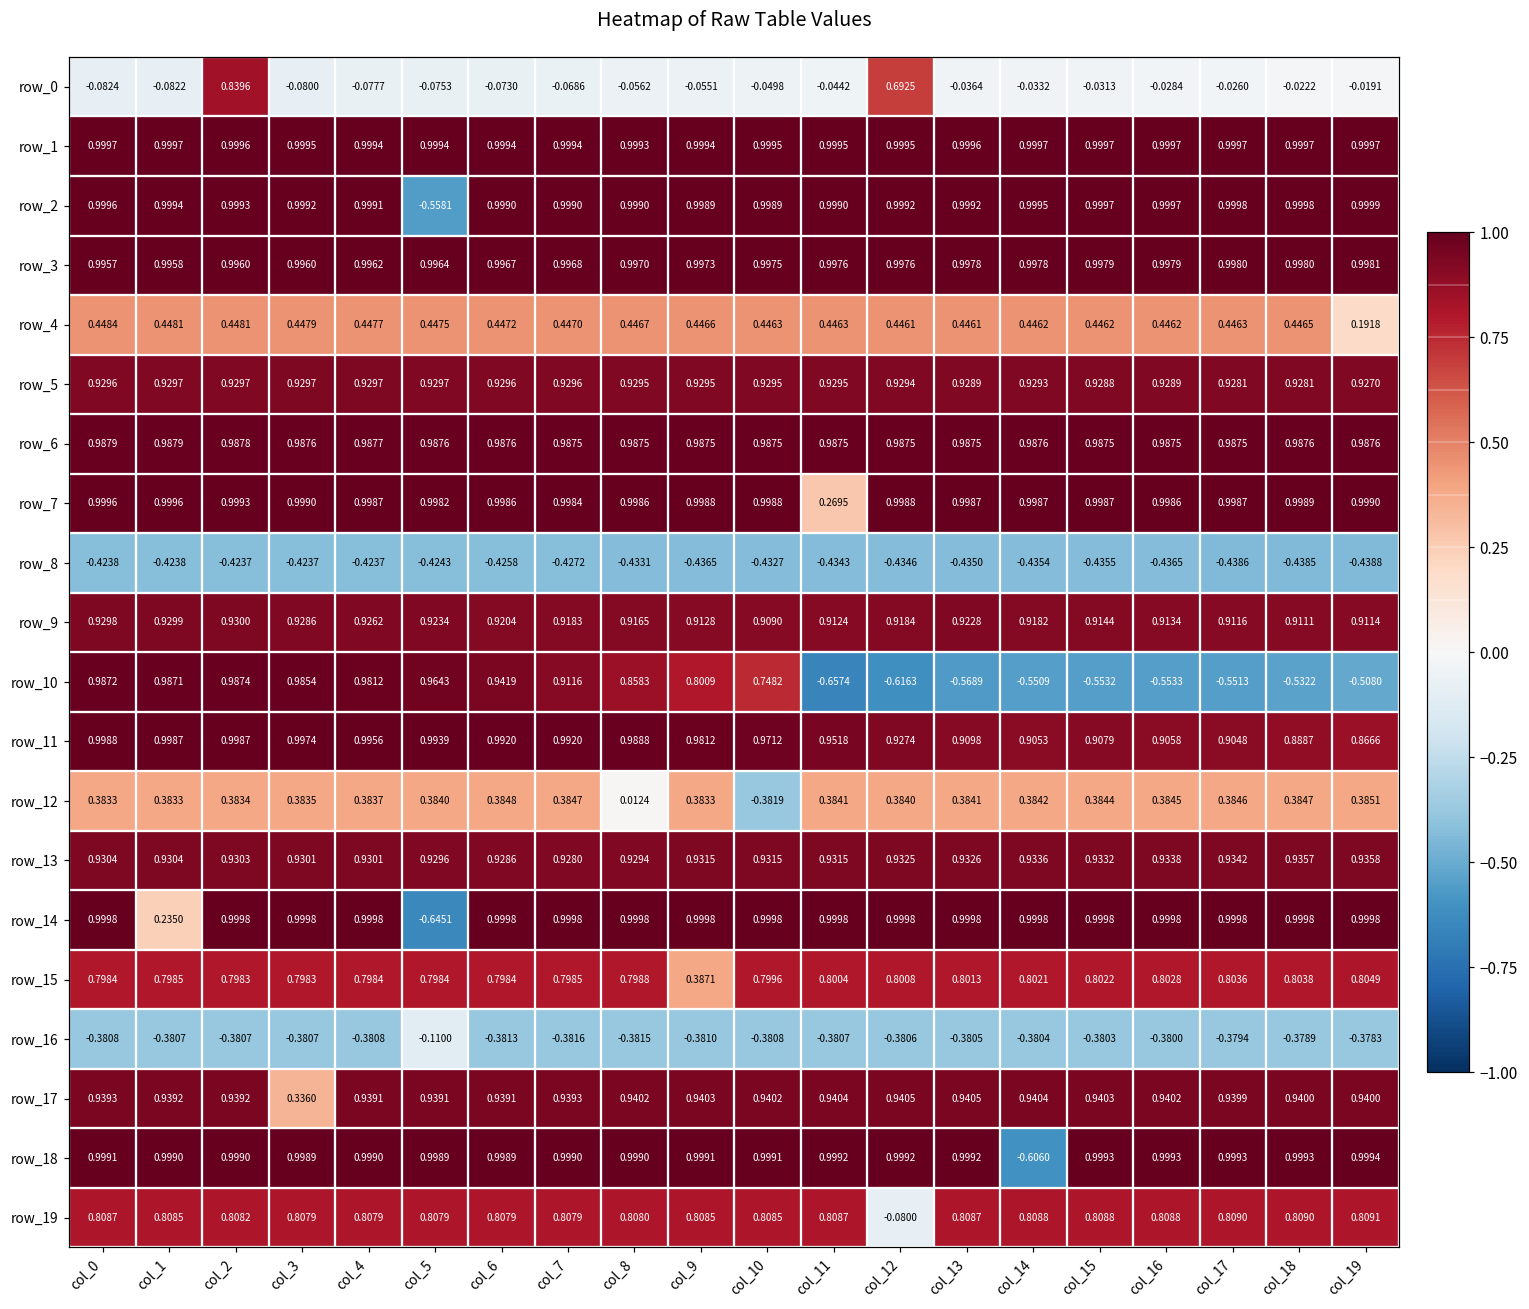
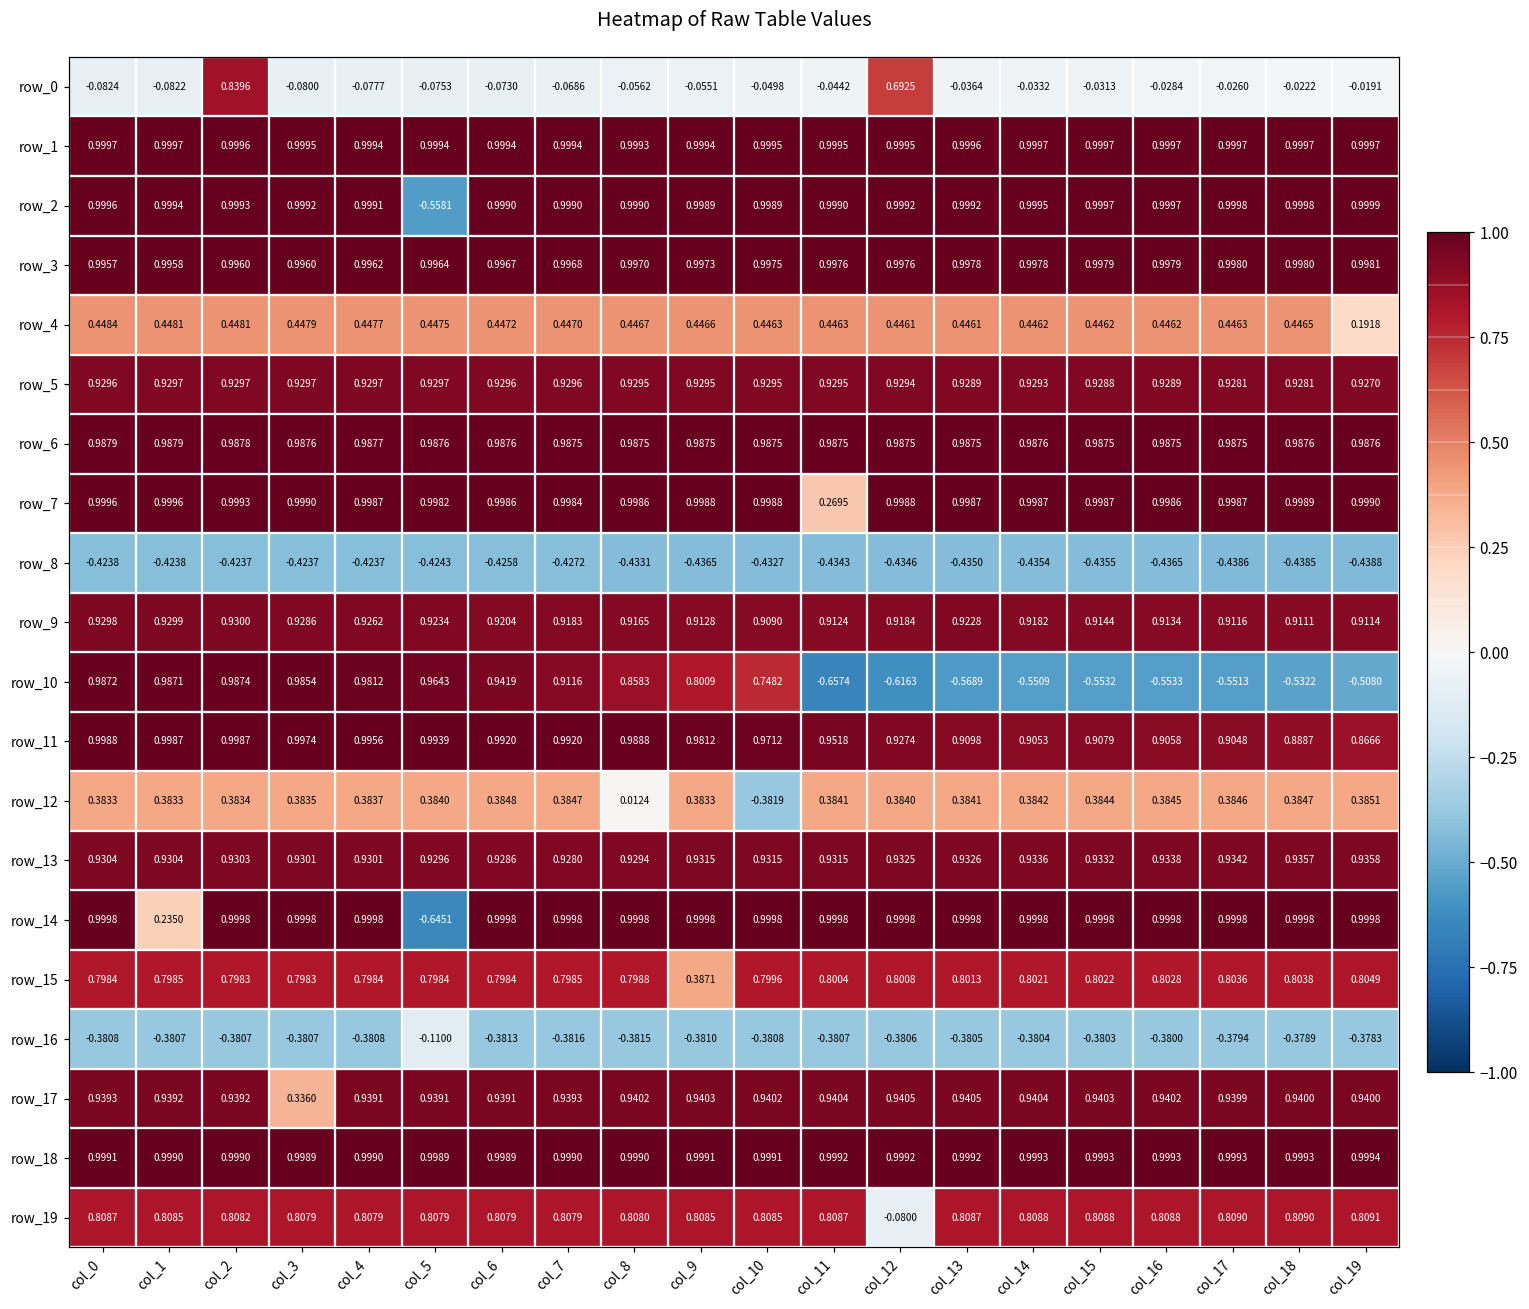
  {
    "row_18": {
      "col_0": 0.9991,
      "col_1": 0.9990,
      "col_2": 0.9990,
      "col_3": 0.9989,
      "col_4": 0.9990,
      "col_5": 0.9989,
      "col_6": 0.9989,
      "col_7": 0.9990,
      "col_8": 0.9990,
      "col_9": 0.9991,
      "col_10": 0.9991,
      "col_11": 0.9992,
      "col_12": 0.9992,
      "col_13": 0.9992,
-     "col_14": -0.6060,
+     "col_14": 0.9993,
      "col_15": 0.9993,
      "col_16": 0.9993,
      "col_17": 0.9993,
      "col_18": 0.9993,
      "col_19": 0.9994
    }
  }
